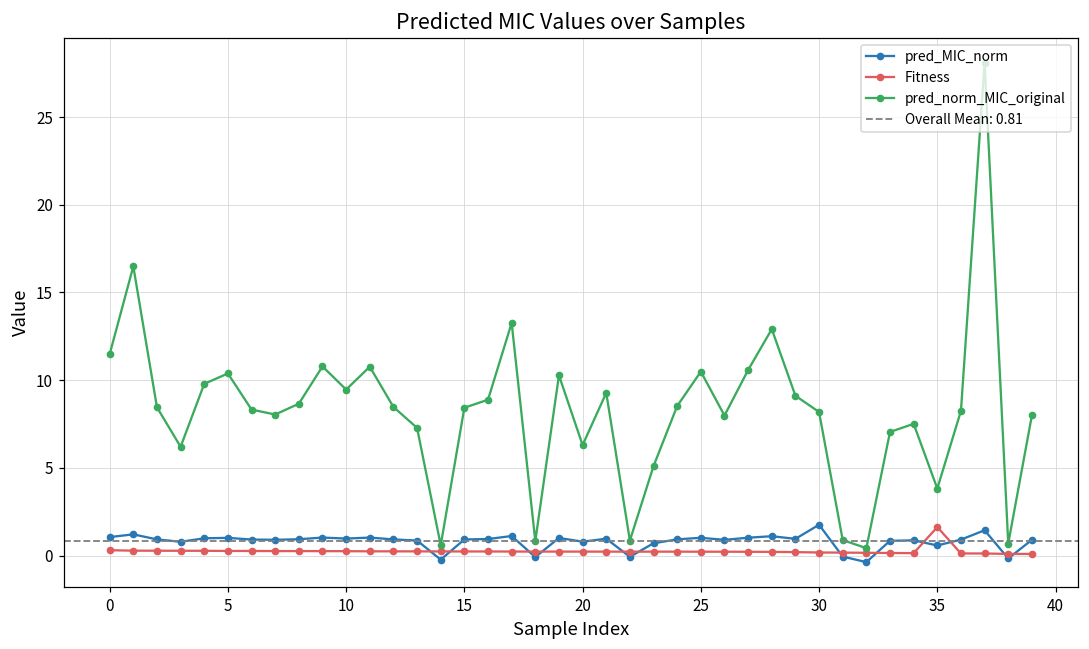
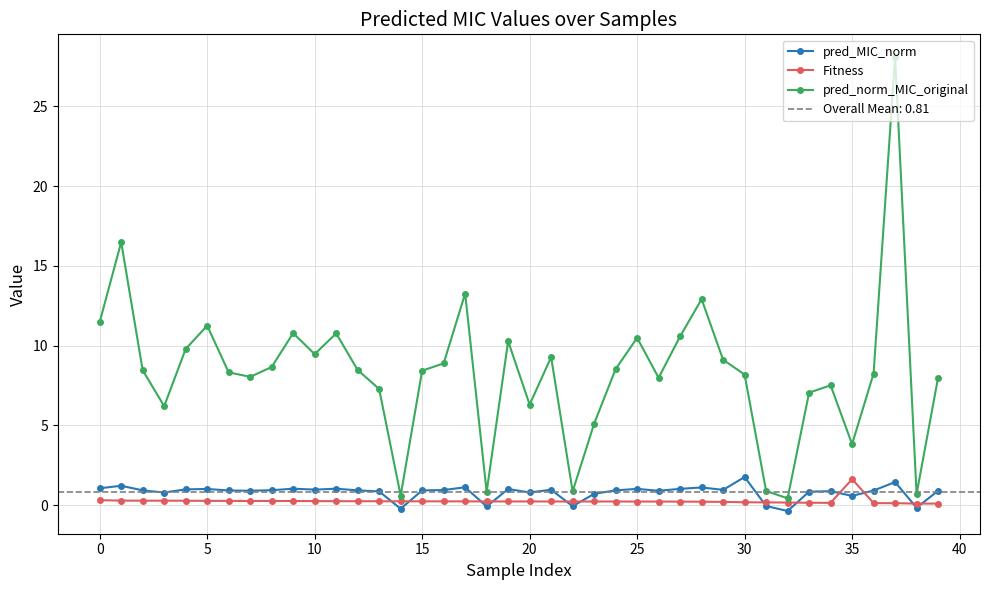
  {
    "pred_MIC_norm": {
      "0": 1.1,
      "5": 1.0,
      "10": 1.0,
      "15": 0.9,
      "20": 0.8,
      "25": 1.0,
      "30": 1.8,
      "35": 0.6
    },
    "Fitness": {
      "0": 0.3,
      "5": 0.3,
      "10": 0.3,
      "15": 0.2,
      "20": 0.2,
      "25": 0.2,
      "30": 0.2,
      "35": 1.6
    },
    "pred_norm_MIC_original": {
      "0": 11.5,
-     "5": 10.4,
+     "5": 11.3,
      "10": 9.5,
      "15": 8.4,
      "20": 6.3,
      "25": 10.5,
      "30": 8.2,
      "35": 3.8
    }
  }
